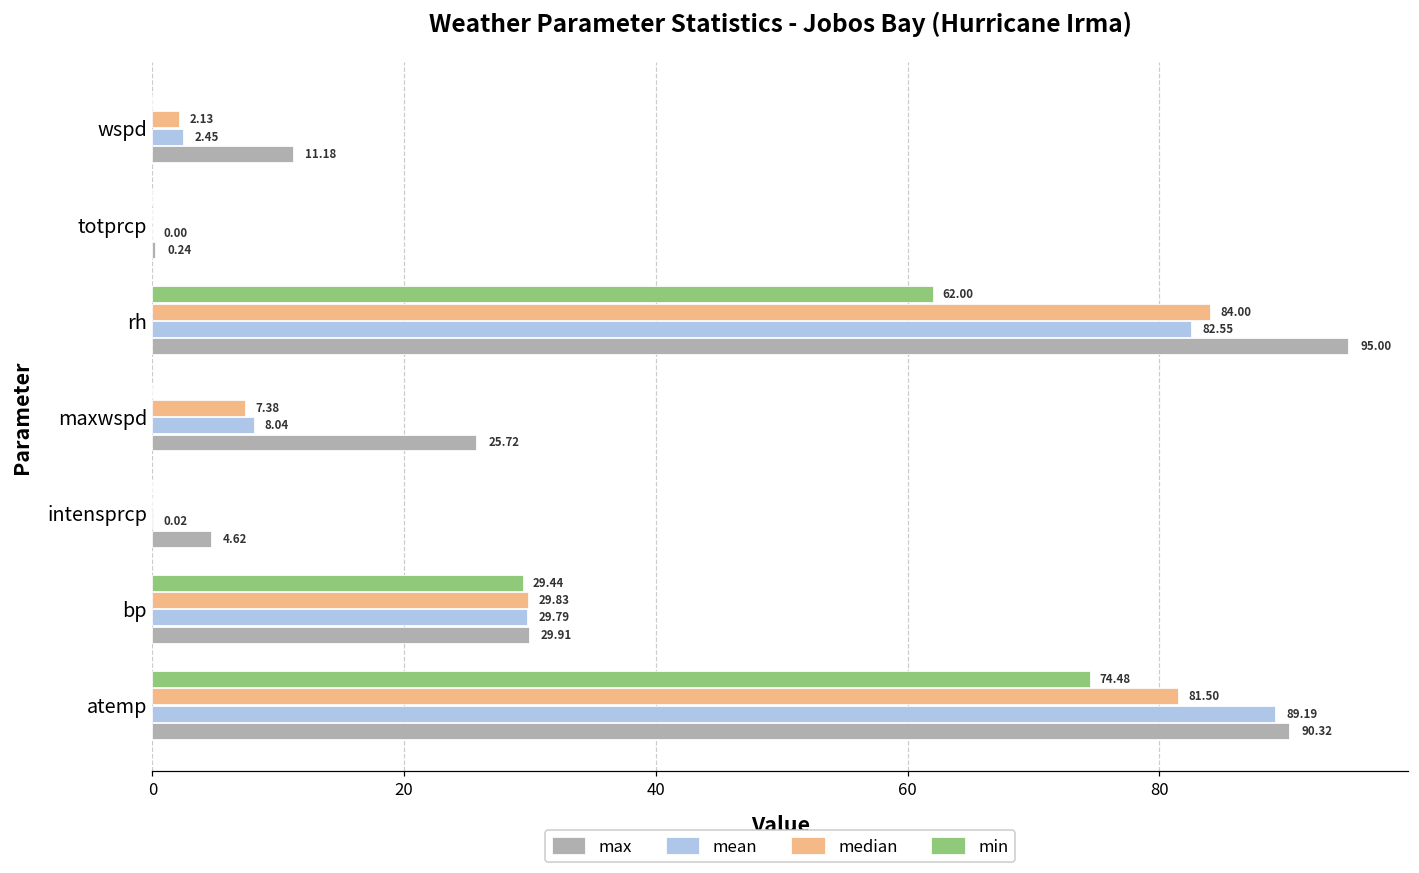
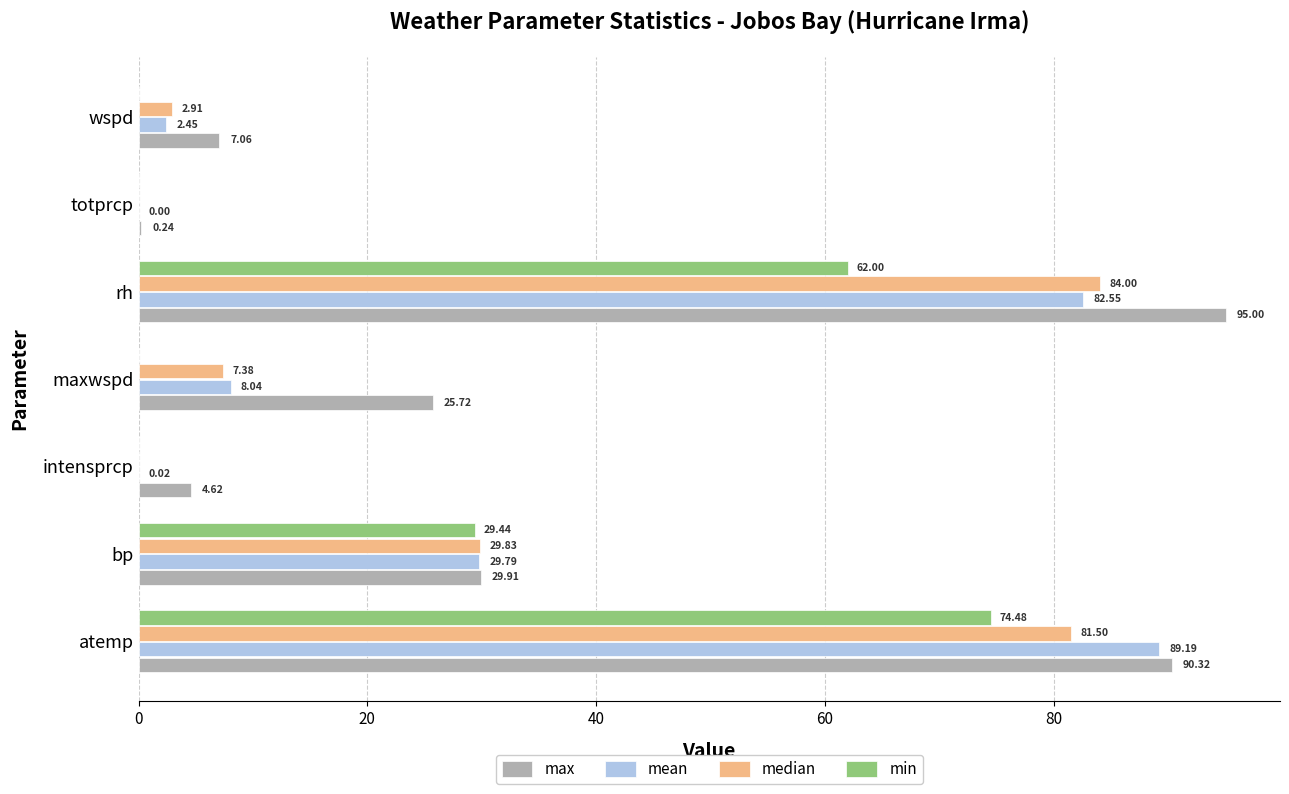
  {
    "max": {
-     "wspd": 11.18,
+     "wspd": 7.06,
      "totprcp": 0.24,
      "rh": 95.00,
      "maxwspd": 25.72,
      "intensprcp": 4.62,
      "bp": 29.91,
      "atemp": 90.32
    },
    "mean": {
      "wspd": 2.45,
      "totprcp": 0.00,
      "rh": 82.55,
      "maxwspd": 8.04,
      "intensprcp": 0.02,
      "bp": 29.79,
      "atemp": 89.19
    },
    "median": {
-     "wspd": 2.13,
+     "wspd": 2.91,
      "rh": 84.00,
      "maxwspd": 7.38,
      "bp": 29.83,
      "atemp": 81.50
    },
    "min": {
      "rh": 62.00,
      "bp": 29.44,
      "atemp": 74.48
    }
  }
